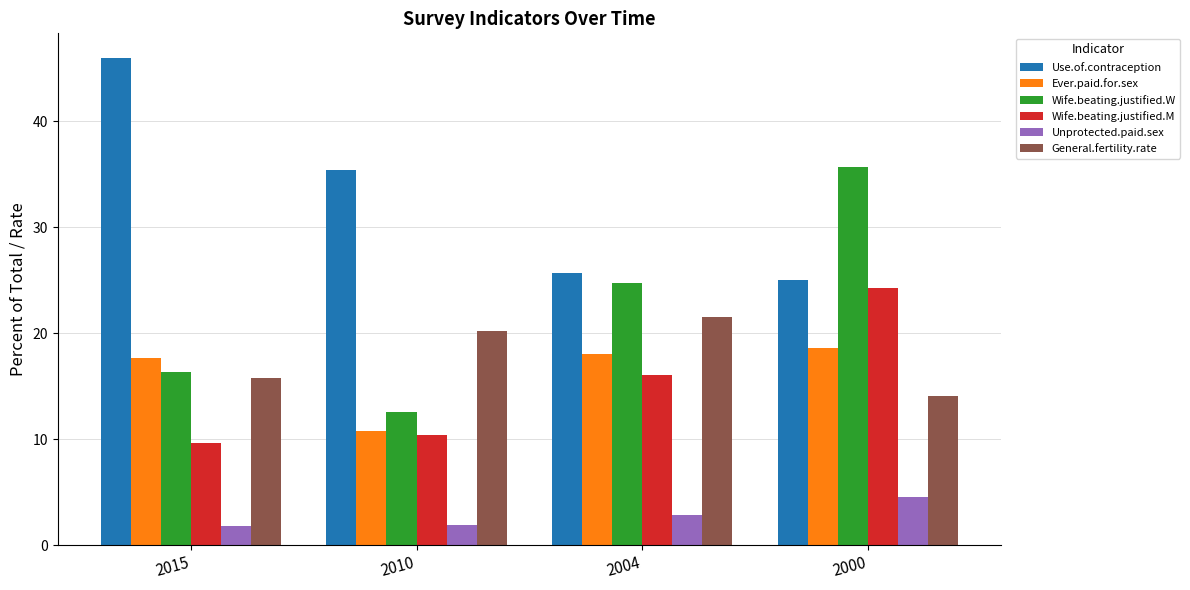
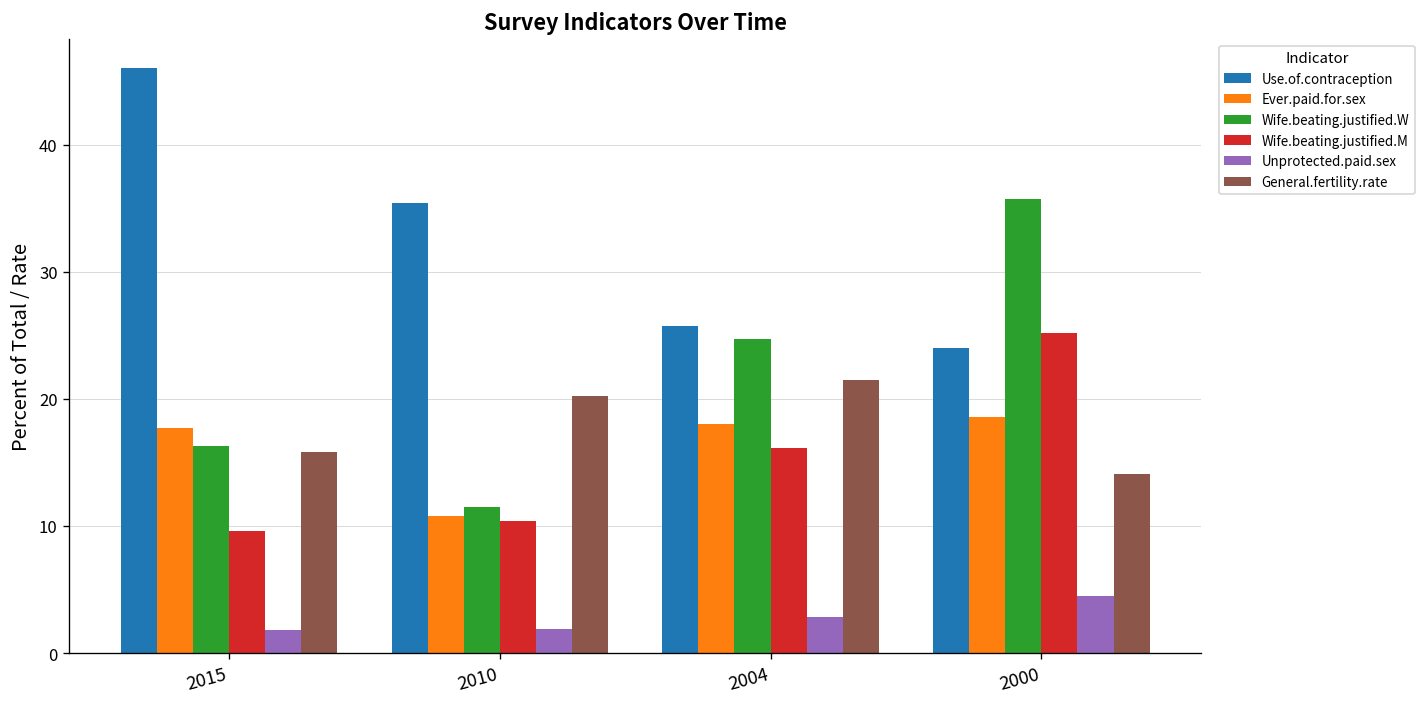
  {
    "Use.of.contraception": {
      "2015": 46,
      "2010": 35.4,
      "2004": 25.7,
-     "2000": 25
+     "2000": 24
    },
    "Ever.paid.for.sex": {
      "2015": 17.7,
      "2010": 10.8,
      "2004": 18.0,
      "2000": 18.6
    },
    "Wife.beating.justified.W": {
      "2015": 16.3,
-     "2010": 12.6,
+     "2010": 11.5,
      "2004": 24.7,
      "2000": 35.7
    },
    "Wife.beating.justified.M": {
      "2015": 9.6,
      "2010": 10.4,
      "2004": 16.1,
-     "2000": 24.3
+     "2000": 25.2
    },
    "Unprotected.paid.sex": {
      "2015": 1.8,
      "2010": 1.9,
      "2004": 2.8,
      "2000": 4.5
    },
    "General.fertility.rate": {
      "2015": 15.8,
      "2010": 20.2,
      "2004": 21.5,
      "2000": 14.1
    }
  }
